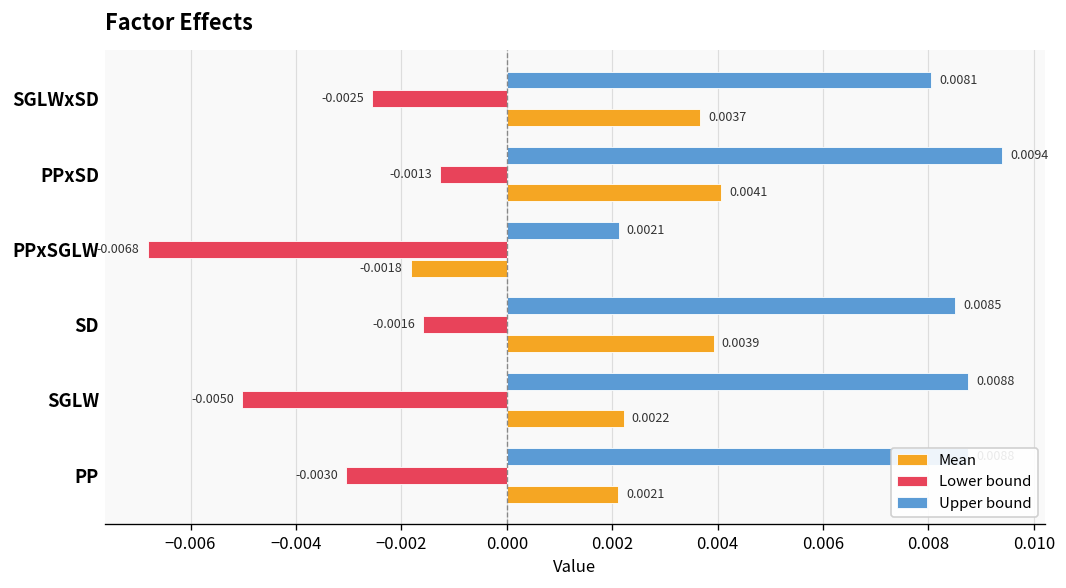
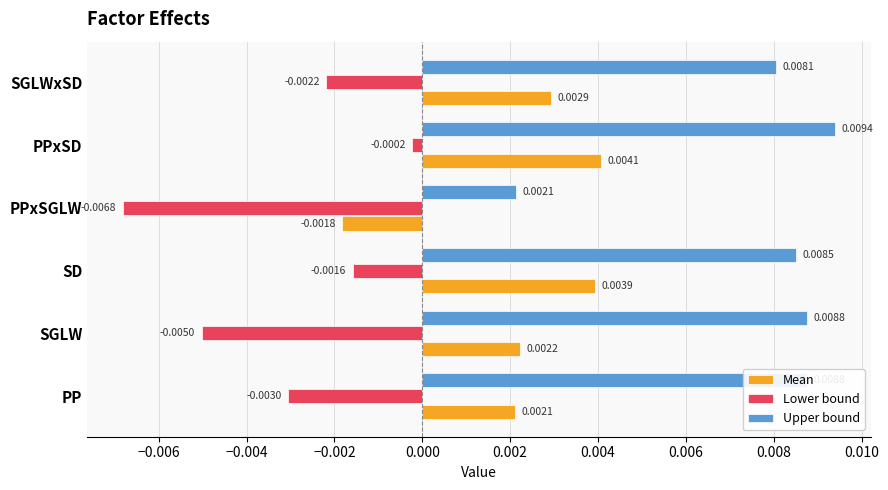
  {
    "Mean": {
-     "SGLWxSD": 0.0037,
+     "SGLWxSD": 0.0029,
      "PPxSD": 0.0041,
      "PPxSGLW": -0.0018,
      "SD": 0.0039,
      "SGLW": 0.0022,
      "PP": 0.0021
    },
    "Lower bound": {
-     "SGLWxSD": -0.0025,
-     "PPxSD": -0.0013,
+     "SGLWxSD": -0.0022,
+     "PPxSD": -0.0002,
      "PPxSGLW": -0.0068,
      "SD": -0.0016,
      "SGLW": -0.0050,
      "PP": -0.0030
    },
    "Upper bound": {
      "SGLWxSD": 0.0081,
      "PPxSD": 0.0094,
      "PPxSGLW": 0.0021,
      "SD": 0.0085,
      "SGLW": 0.0088
    }
  }
